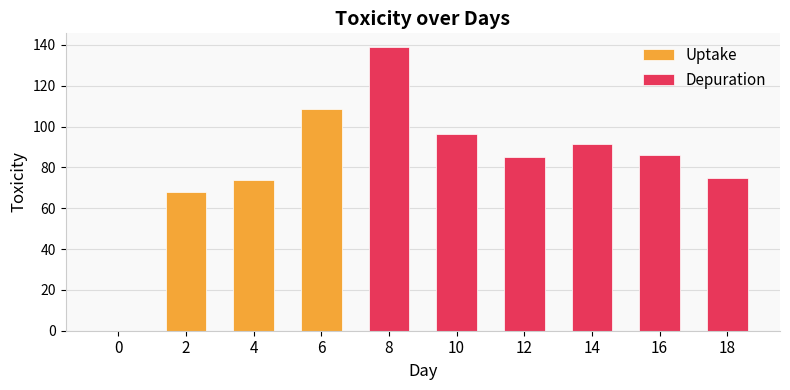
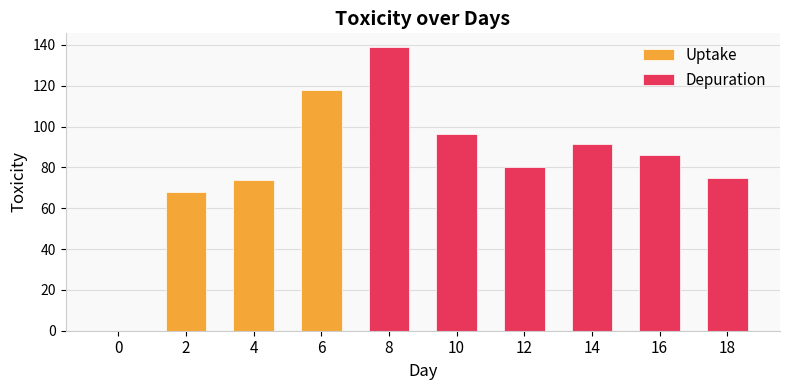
  {
    "Uptake": {
      "0": 0,
      "2": 68,
      "4": 74,
-     "6": 109,
+     "6": 118,
      "8": 0,
      "10": 0,
      "12": 0,
      "14": 0,
      "16": 0,
      "18": 0
    },
    "Depuration": {
      "0": 0,
      "2": 0,
      "4": 0,
      "6": 0,
      "8": 139,
      "10": 96,
-     "12": 85,
+     "12": 80,
      "14": 91,
      "16": 86,
      "18": 75
    }
  }
